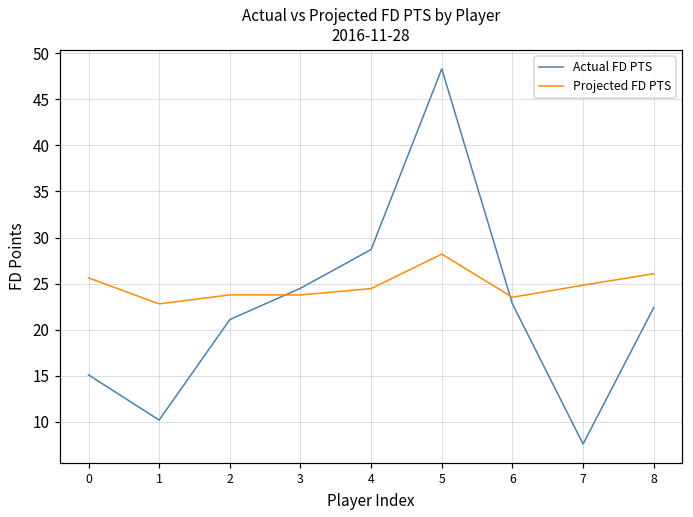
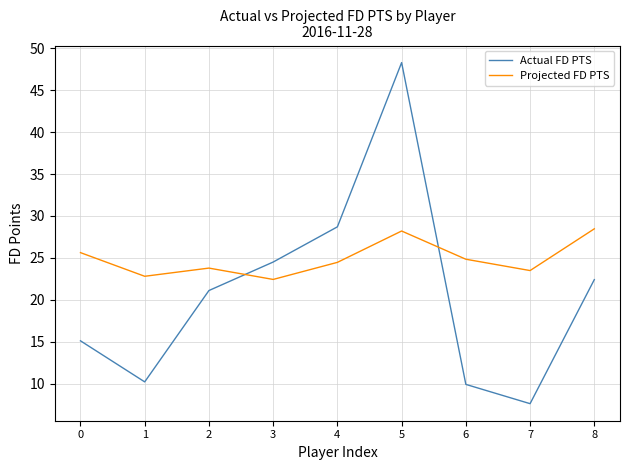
  {
    "Actual FD PTS": {
      "0": 15,
      "1": 10,
      "2": 21,
      "3": 25,
      "4": 29,
      "5": 48,
-     "6": 23,
+     "6": 10,
      "7": 8,
      "8": 22
    },
    "Projected FD PTS": {
      "0": 26,
      "1": 23,
      "2": 24,
-     "3": 24,
+     "3": 22,
      "4": 24,
      "5": 28,
-     "6": 24,
-     "7": 25,
-     "8": 26
+     "6": 25,
+     "7": 23,
+     "8": 28
    }
  }
